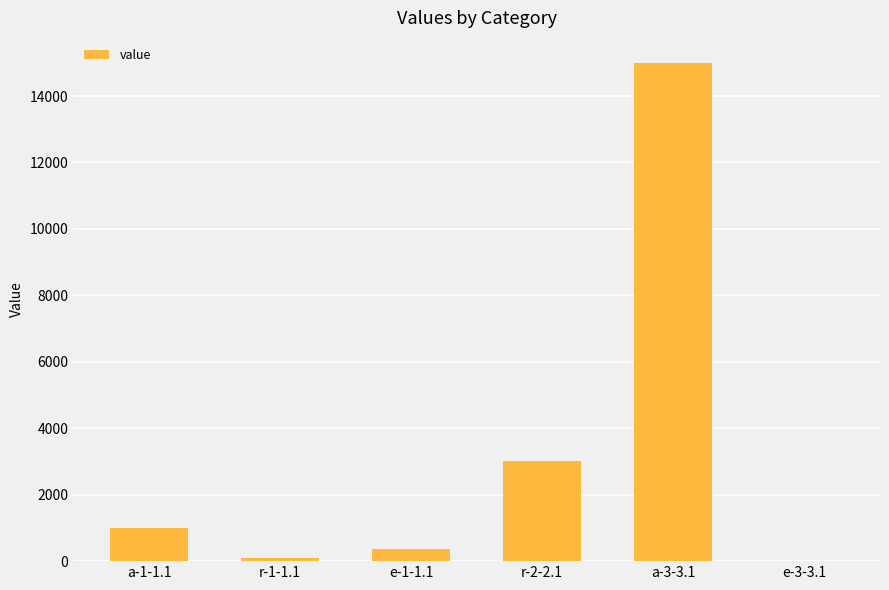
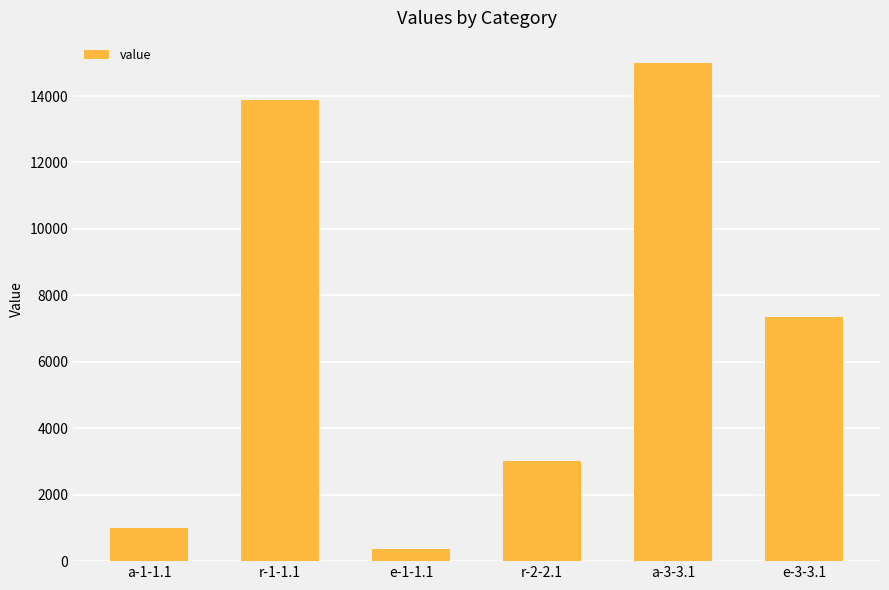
  {
    "a-1-1.1": 1000,
-   "r-1-1.1": 100,
+   "r-1-1.1": 13900,
    "e-1-1.1": 400,
    "r-2-2.1": 3000,
    "a-3-3.1": 15000,
-   "e-3-3.1": 0
+   "e-3-3.1": 7400
  }
